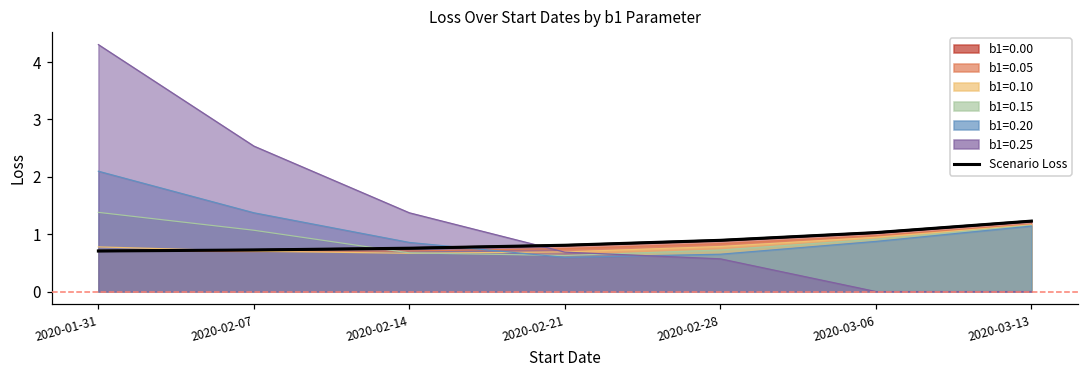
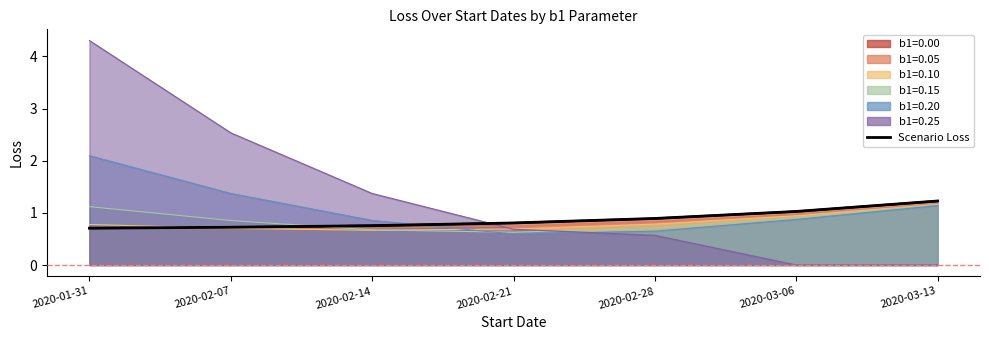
  {
    "b1=0.00": {
      "2020-02-21": 0.8,
      "2020-02-28": 0.9,
      "2020-03-06": 1.0,
      "2020-03-13": 1.2
    },
    "b1=0.05": {
      "2020-02-21": 0.7,
      "2020-02-28": 0.8
    },
    "b1=0.10": {
      "2020-01-31": 0.8,
      "2020-02-28": 0.8
    },
    "b1=0.15": {
-     "2020-01-31": 1.4,
-     "2020-02-07": 1.1,
+     "2020-01-31": 1.1,
+     "2020-02-07": 0.9,
      "2020-02-28": 0.7
    }
  }
